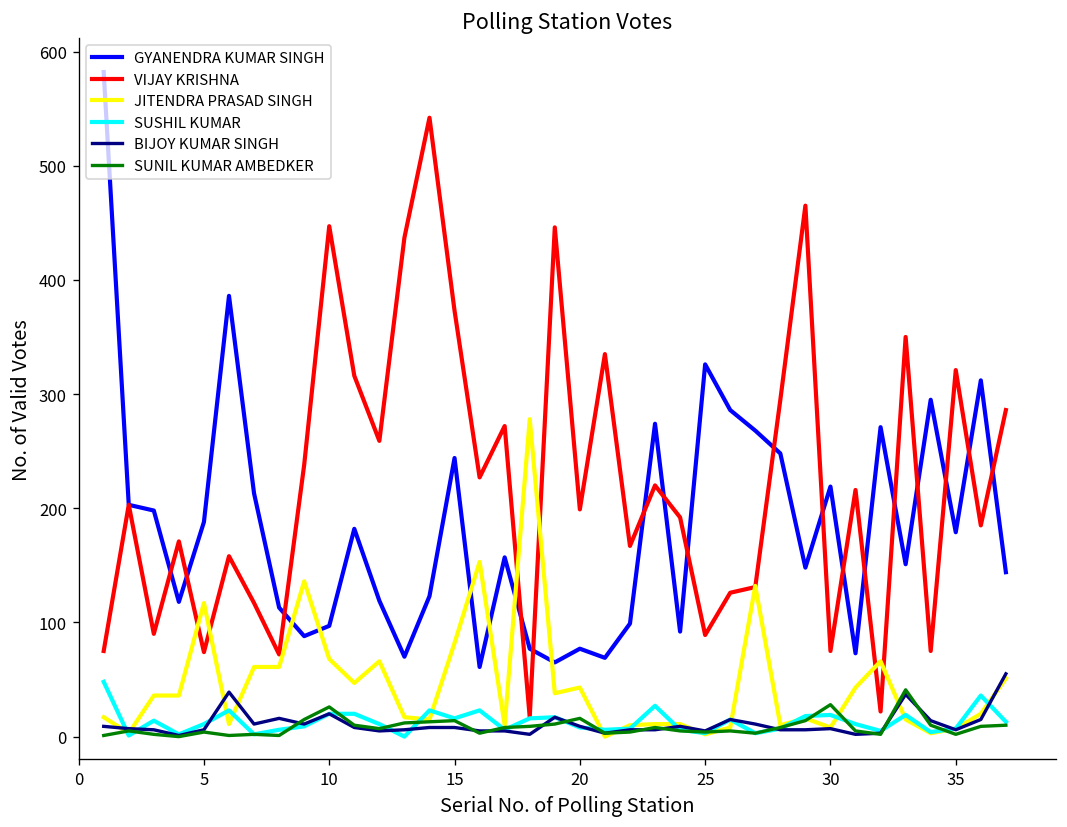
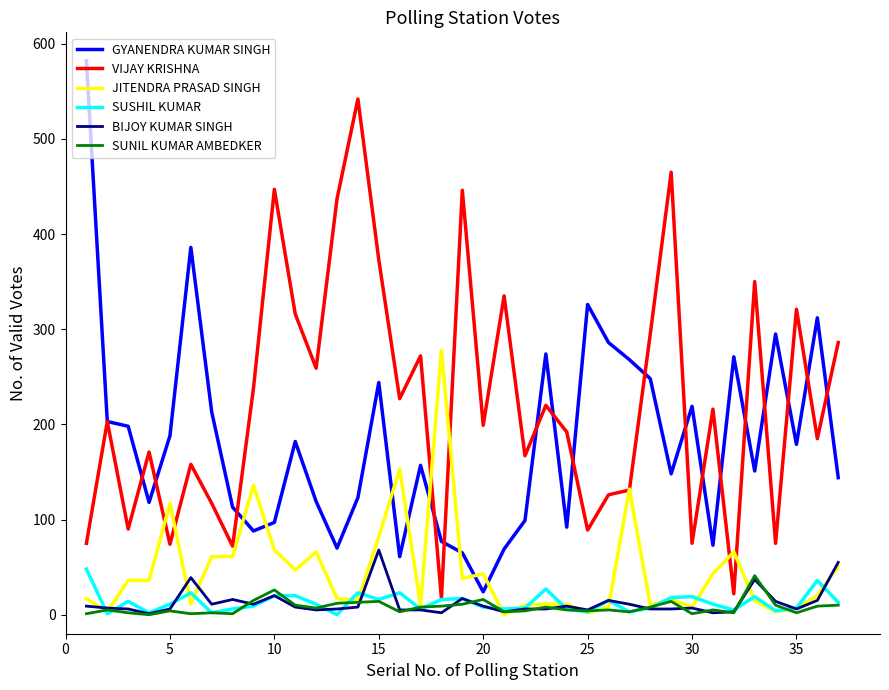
  {
    "GYANENDRA KUMAR SINGH": {
      "5": 190,
      "10": 100,
      "15": 240,
-     "20": 80,
+     "20": 20,
      "25": 330,
      "30": 220,
      "35": 180
    },
    "VIJAY KRISHNA": {
      "5": 70,
      "10": 450,
      "15": 370,
      "20": 200,
      "25": 90,
      "30": 80,
      "35": 320
    },
    "JITENDRA PRASAD SINGH": {
      "5": 120,
      "10": 70,
      "15": 80,
      "20": 40
    },
    "SUSHIL KUMAR": {
      "5": 10,
      "30": 20
    },
    "BIJOY KUMAR SINGH": {
-     "15": 10
+     "15": 70
    },
    "SUNIL KUMAR AMBEDKER": {
      "10": 30,
      "20": 20,
-     "30": 30,
+     "30": 0,
      "35": 0
    }
  }
